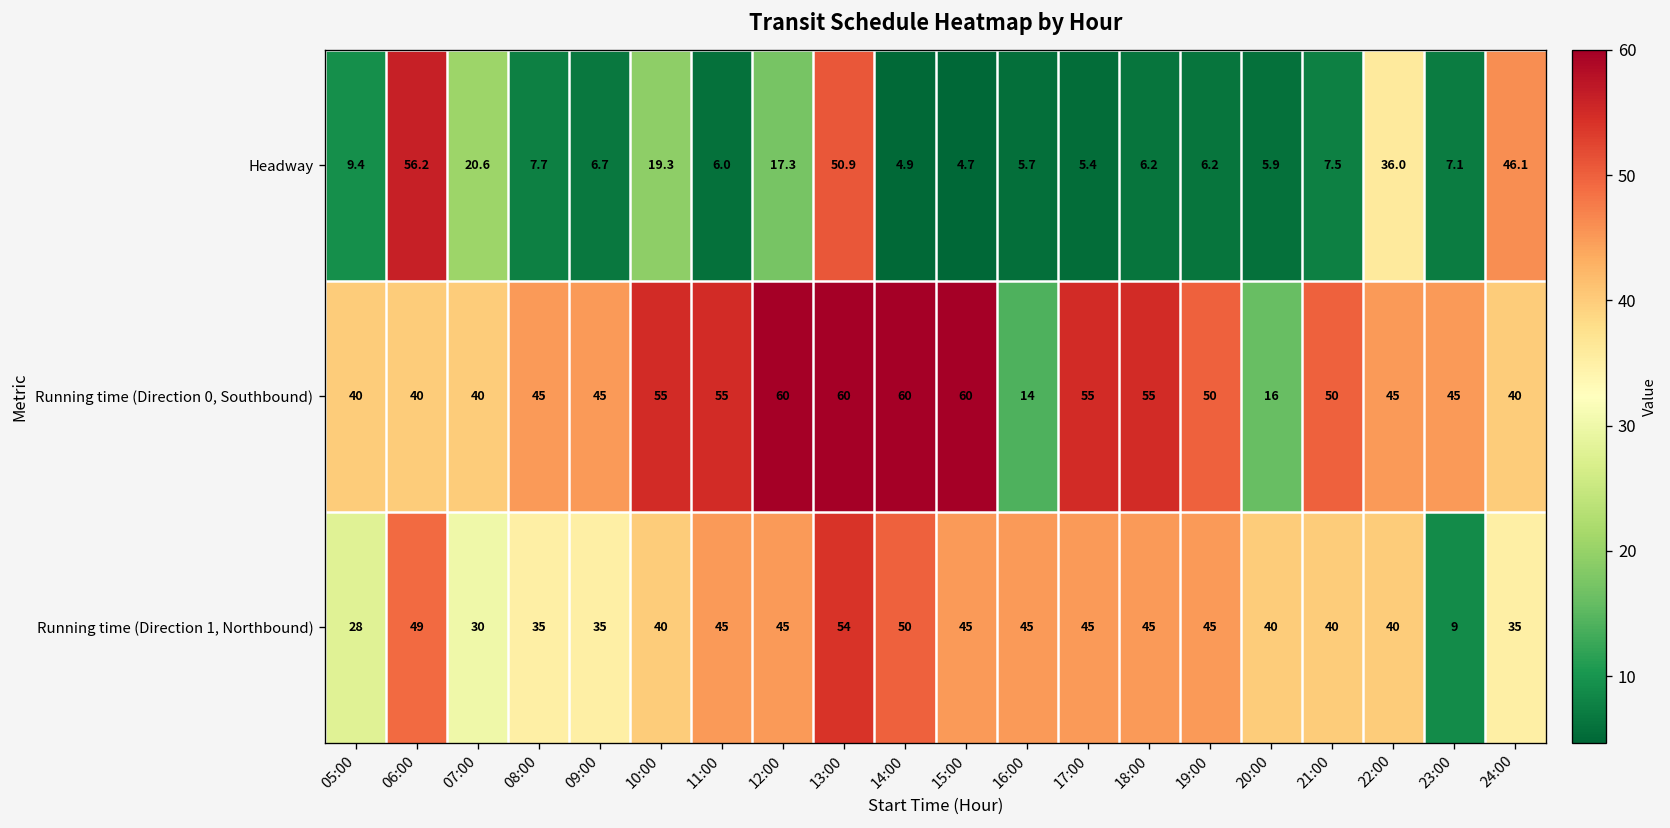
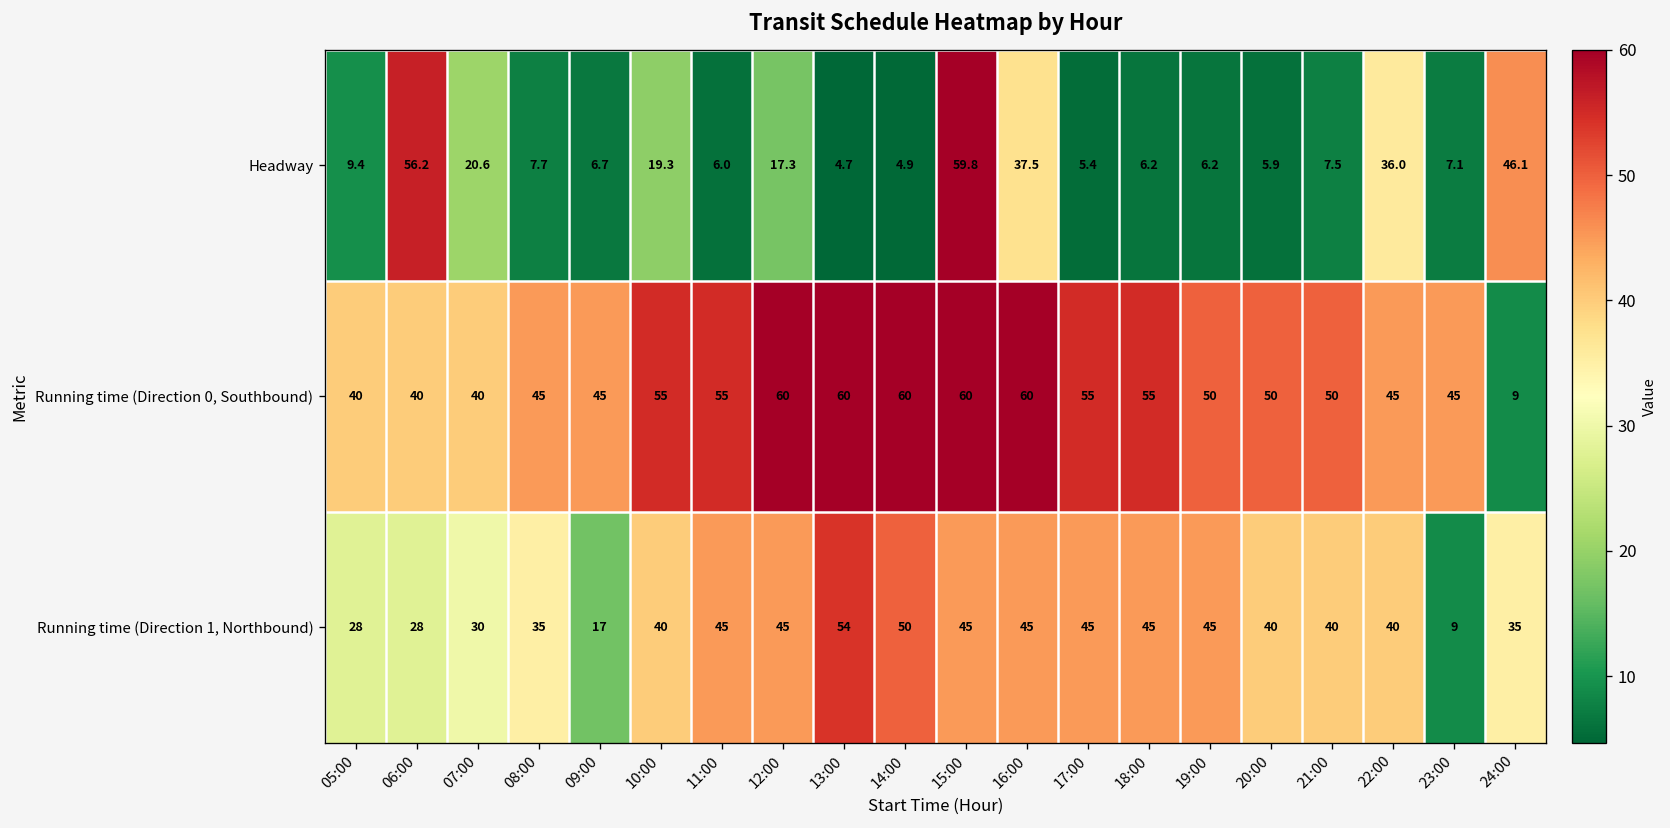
  {
    "Headway": {
      "05:00": 9.4,
      "06:00": 56.2,
      "07:00": 20.6,
      "08:00": 7.7,
      "09:00": 6.7,
      "10:00": 19.3,
      "11:00": 6.0,
      "12:00": 17.3,
-     "13:00": 50.9,
+     "13:00": 4.7,
      "14:00": 4.9,
-     "15:00": 4.7,
-     "16:00": 5.7,
+     "15:00": 59.8,
+     "16:00": 37.5,
      "17:00": 5.4,
      "18:00": 6.2,
      "19:00": 6.2,
      "20:00": 5.9,
      "21:00": 7.5,
      "22:00": 36.0,
      "23:00": 7.1,
      "24:00": 46.1
    },
    "Running time (Direction 0, Southbound)": {
      "05:00": 40,
      "06:00": 40,
      "07:00": 40,
      "08:00": 45,
      "09:00": 45,
      "10:00": 55,
      "11:00": 55,
      "12:00": 60,
      "13:00": 60,
      "14:00": 60,
      "15:00": 60,
-     "16:00": 14,
+     "16:00": 60,
      "17:00": 55,
      "18:00": 55,
      "19:00": 50,
-     "20:00": 16,
+     "20:00": 50,
      "21:00": 50,
      "22:00": 45,
      "23:00": 45,
-     "24:00": 40
+     "24:00": 9
    },
    "Running time (Direction 1, Northbound)": {
      "05:00": 28,
-     "06:00": 49,
+     "06:00": 28,
      "07:00": 30,
      "08:00": 35,
-     "09:00": 35,
+     "09:00": 17,
      "10:00": 40,
      "11:00": 45,
      "12:00": 45,
      "13:00": 54,
      "14:00": 50,
      "15:00": 45,
      "16:00": 45,
      "17:00": 45,
      "18:00": 45,
      "19:00": 45,
      "20:00": 40,
      "21:00": 40,
      "22:00": 40,
      "23:00": 9,
      "24:00": 35
    }
  }
